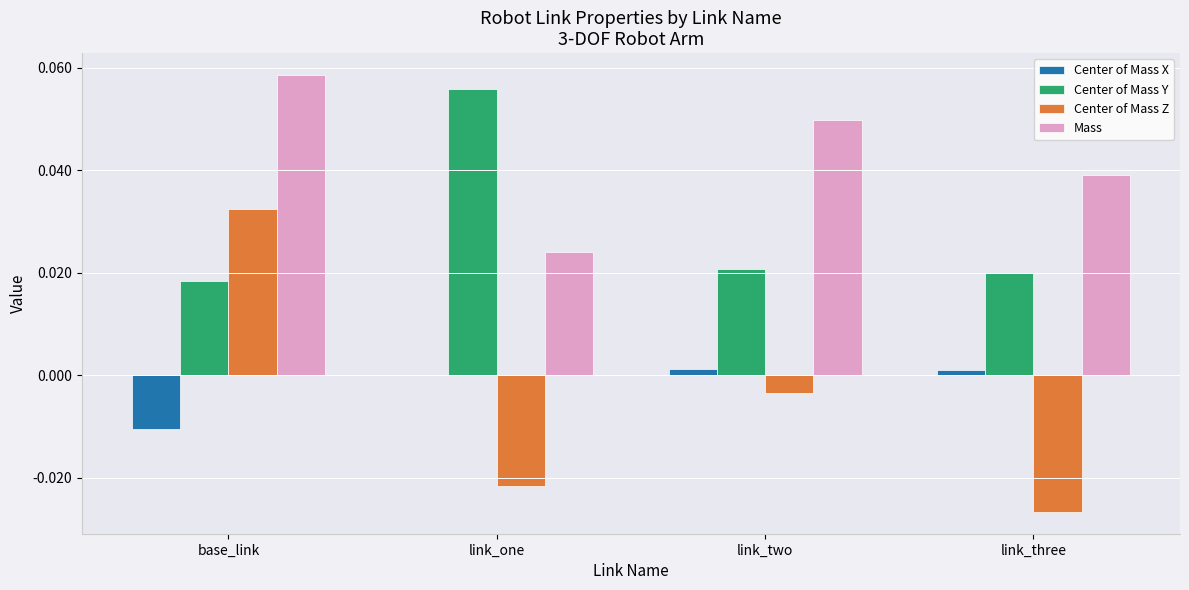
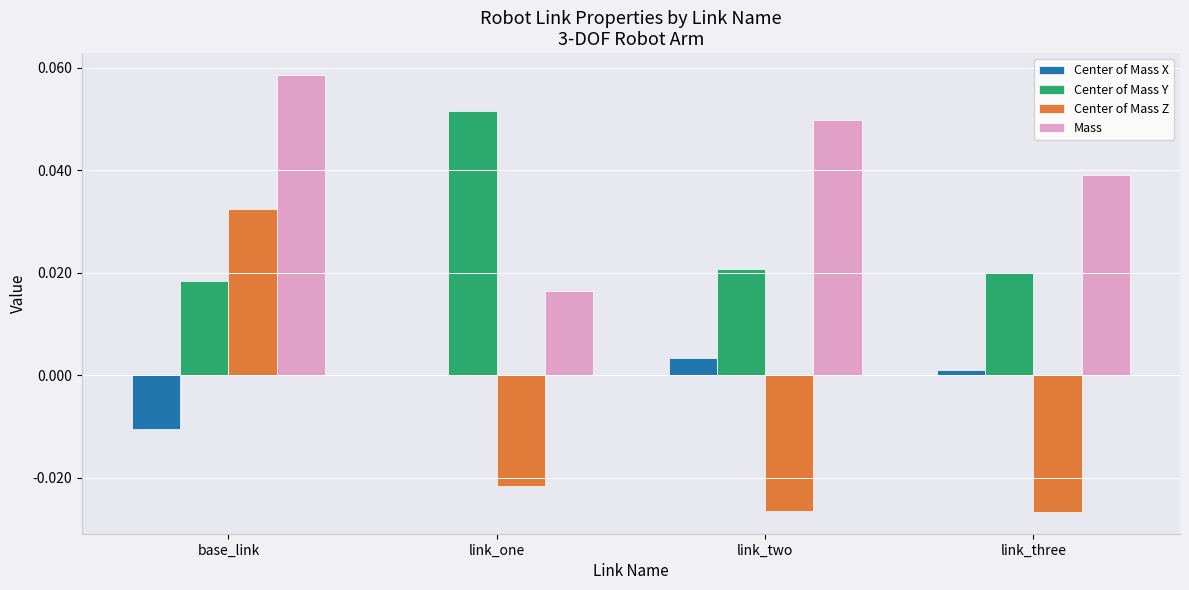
  {
    "Center of Mass X": {
      "base_link": -0.011,
-     "link_two": 0.001,
+     "link_two": 0.003,
      "link_three": 0.001
    },
    "Center of Mass Y": {
      "base_link": 0.018,
-     "link_one": 0.056,
+     "link_one": 0.052,
      "link_two": 0.021,
      "link_three": 0.020
    },
    "Center of Mass Z": {
      "base_link": 0.032,
      "link_one": -0.022,
-     "link_two": -0.003,
+     "link_two": -0.026,
      "link_three": -0.027
    },
    "Mass": {
      "base_link": 0.059,
-     "link_one": 0.024,
+     "link_one": 0.017,
      "link_two": 0.050,
      "link_three": 0.039
    }
  }
